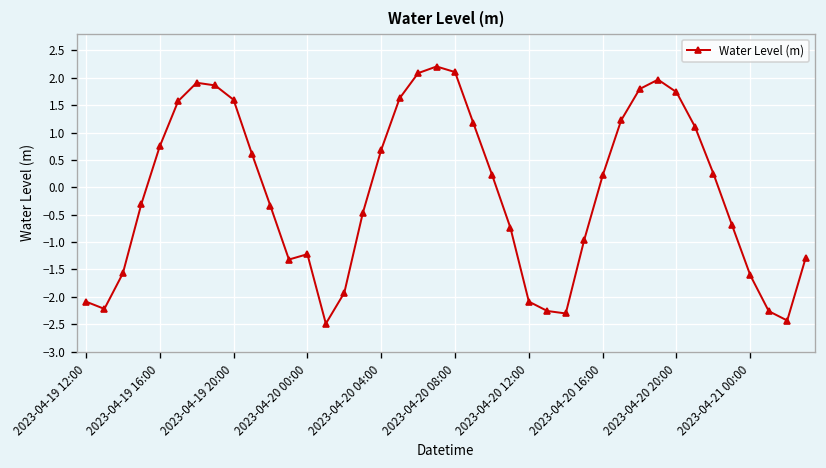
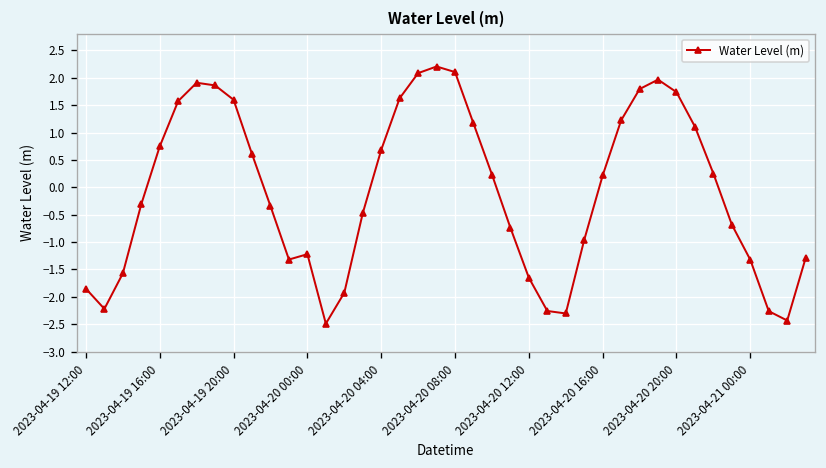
  {
-   "2023-04-19 12:00": -2.1,
+   "2023-04-19 12:00": -1.9,
    "2023-04-19 16:00": 0.7,
    "2023-04-19 20:00": 1.6,
    "2023-04-20 00:00": -1.2,
    "2023-04-20 04:00": 0.7,
    "2023-04-20 08:00": 2.1,
-   "2023-04-20 12:00": -2.1,
+   "2023-04-20 12:00": -1.7,
    "2023-04-20 16:00": 0.2,
    "2023-04-20 20:00": 1.7,
-   "2023-04-21 00:00": -1.6
+   "2023-04-21 00:00": -1.3
  }
